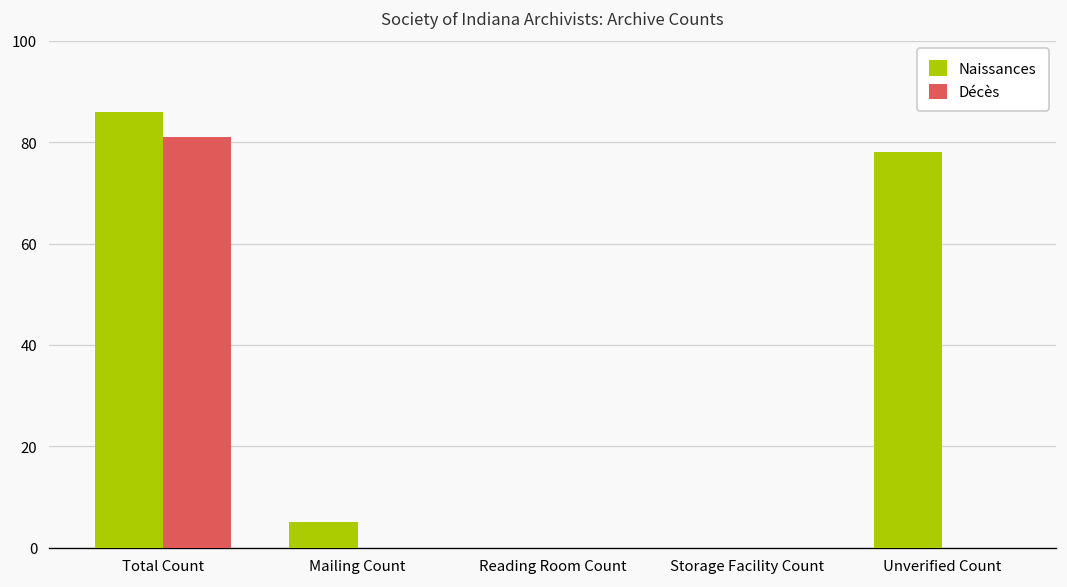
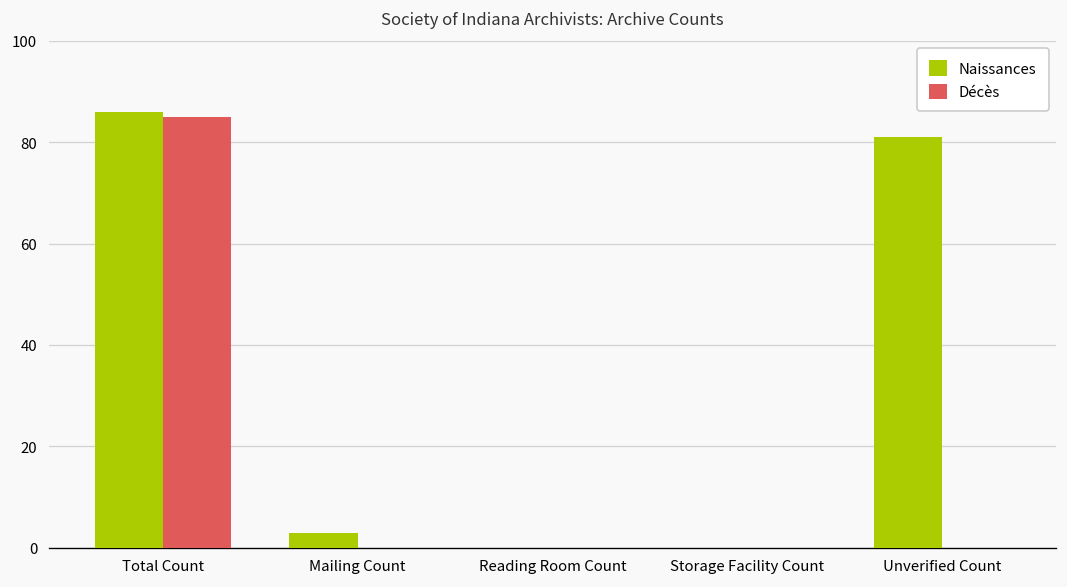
  {
    "Naissances": {
      "Total Count": 86,
-     "Mailing Count": 5,
+     "Mailing Count": 3,
      "Reading Room Count": 0,
      "Storage Facility Count": 0,
-     "Unverified Count": 78
+     "Unverified Count": 81
    },
    "Décès": {
-     "Total Count": 81,
+     "Total Count": 85,
      "Mailing Count": 0,
      "Reading Room Count": 0,
      "Storage Facility Count": 0,
      "Unverified Count": 0
    }
  }
